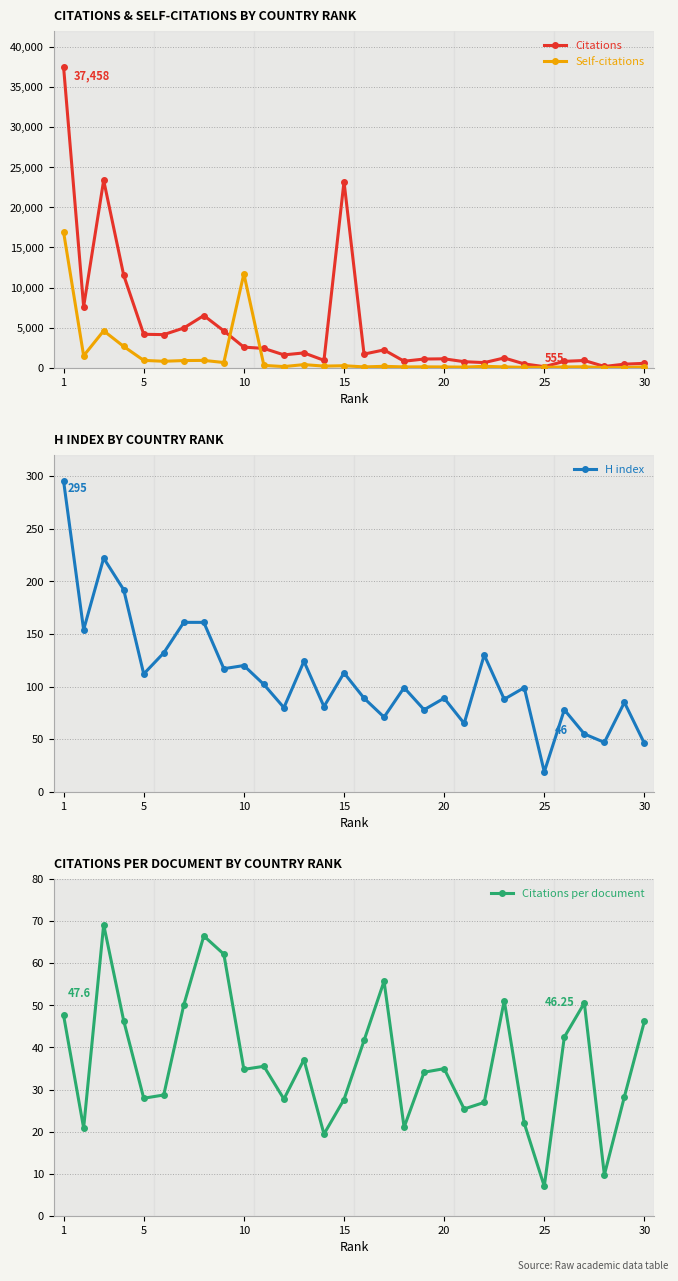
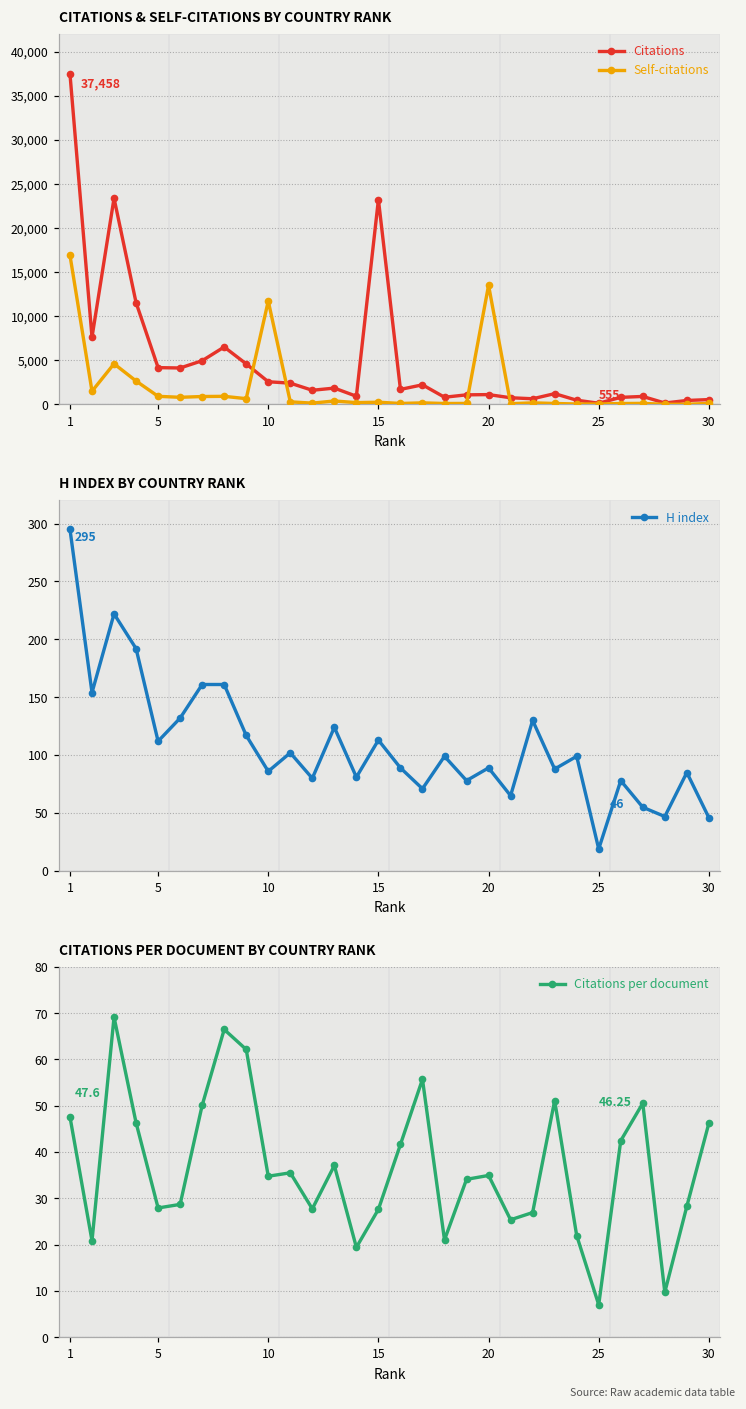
  {
    "CITATIONS & SELF-CITATIONS BY COUNTRY RANK": {
      "Citations": {
        "1": "37,458"
      },
      "Self-citations": {
        "1": "17,000",
        "5": "1,000",
        "10": "12,000",
        "15": "0",
-       "20": "0",
+       "20": "14,000",
        "30": "0"
      }
    },
    "H INDEX BY COUNTRY RANK": {
      "5": "112",
-     "10": "120",
+     "10": "86",
      "15": "113",
      "20": "89",
      "25": "19",
      "30": "46"
    },
    "CITATIONS PER DOCUMENT BY COUNTRY RANK": {
      "1": "47.6"
    }
  }
